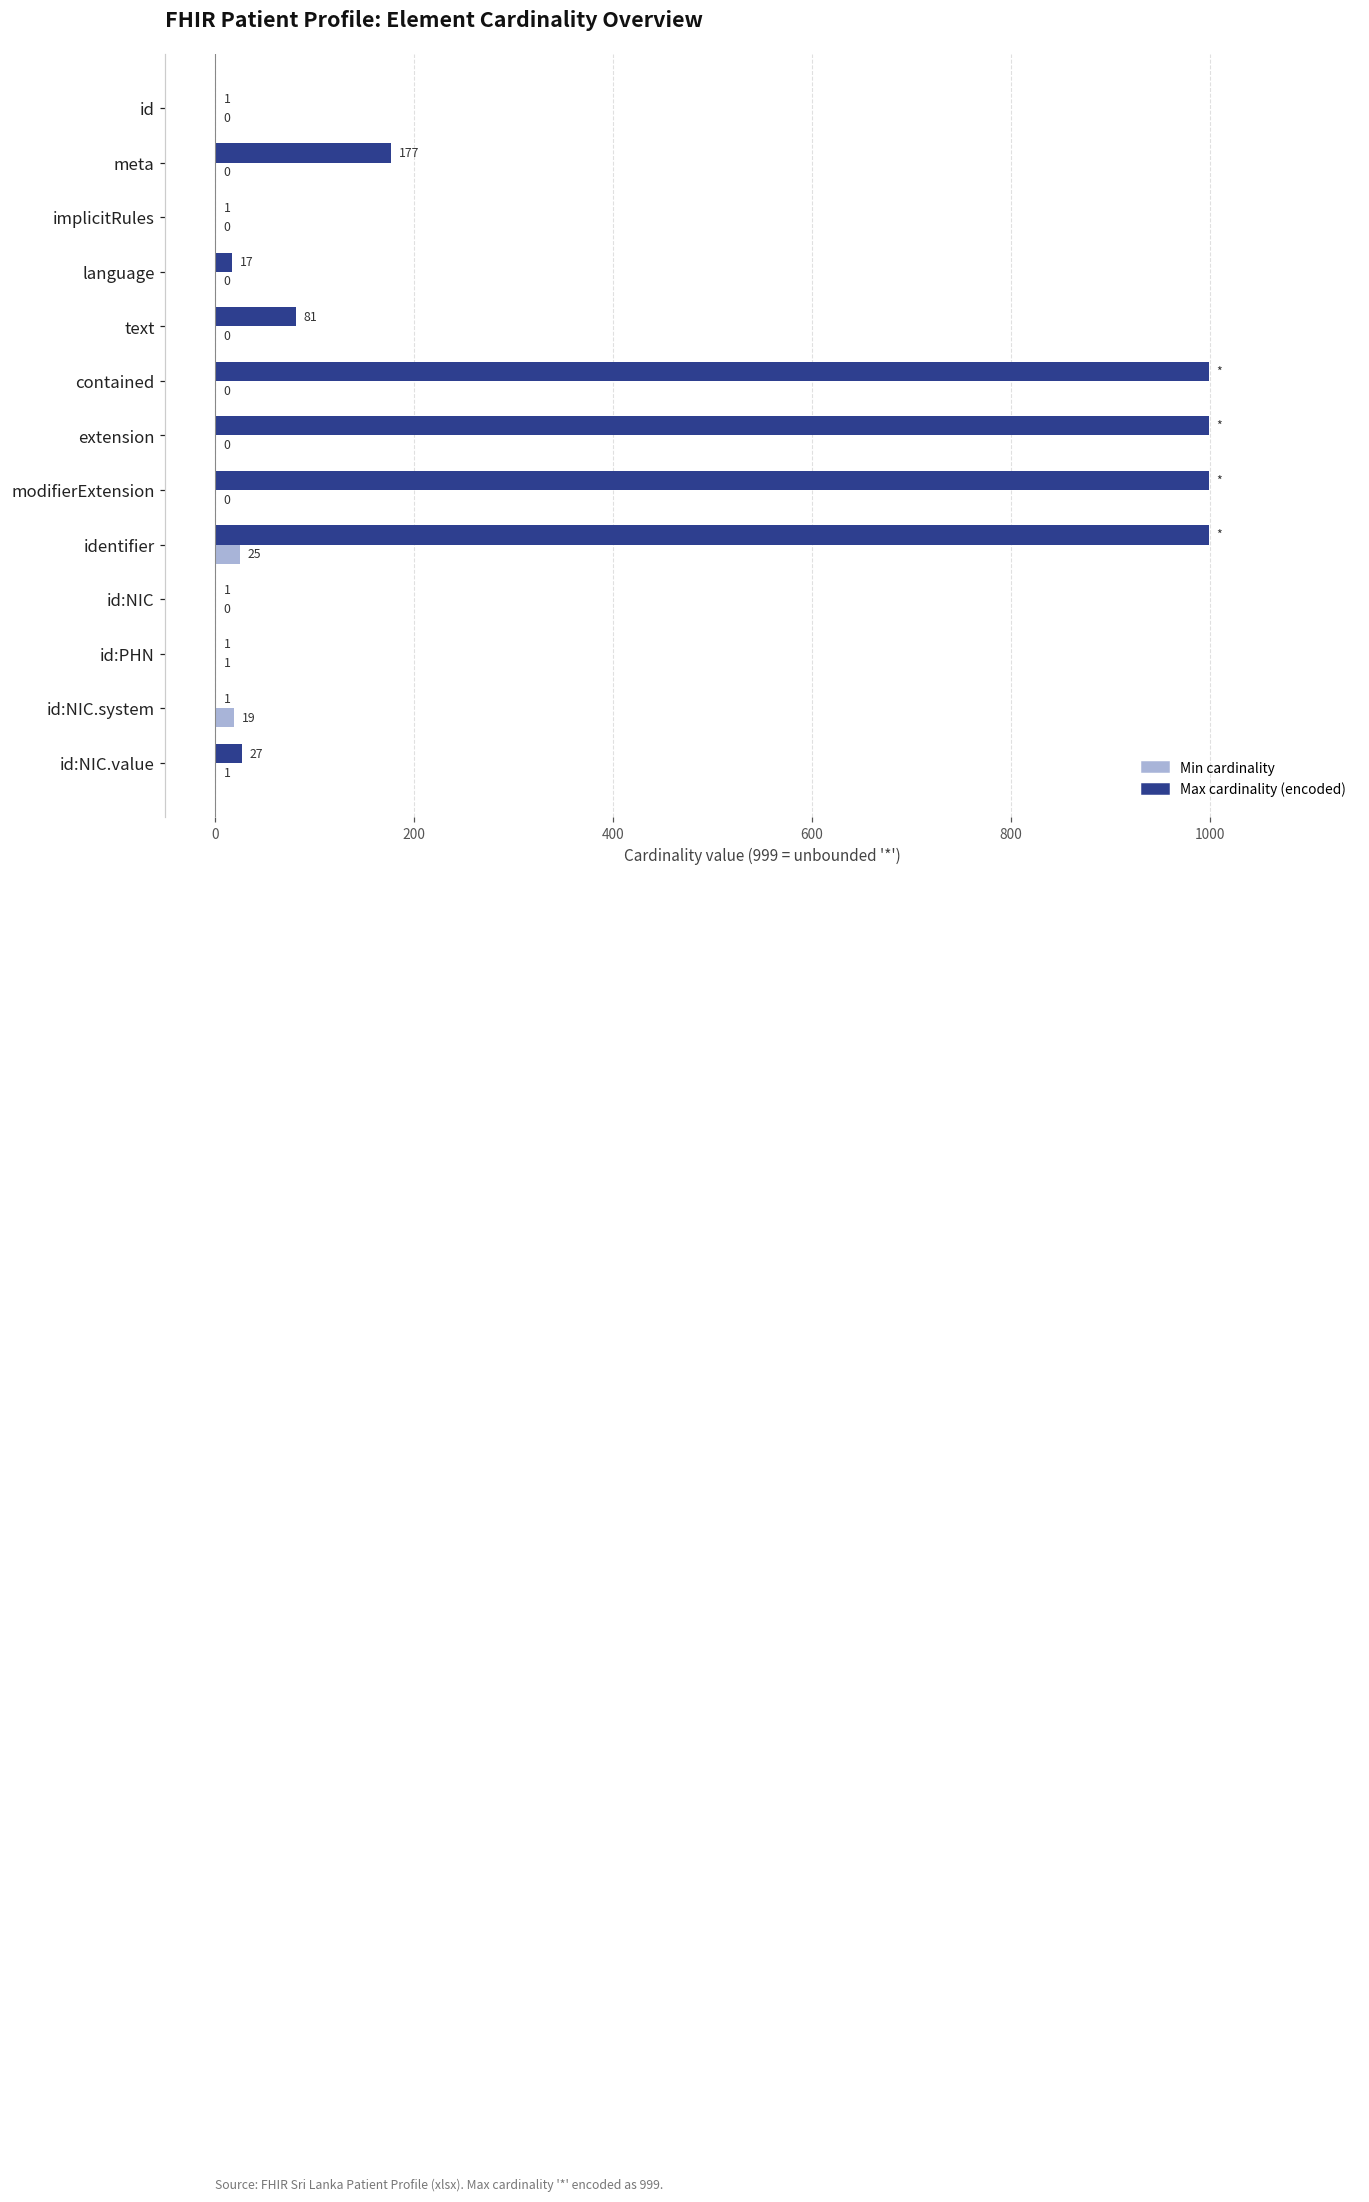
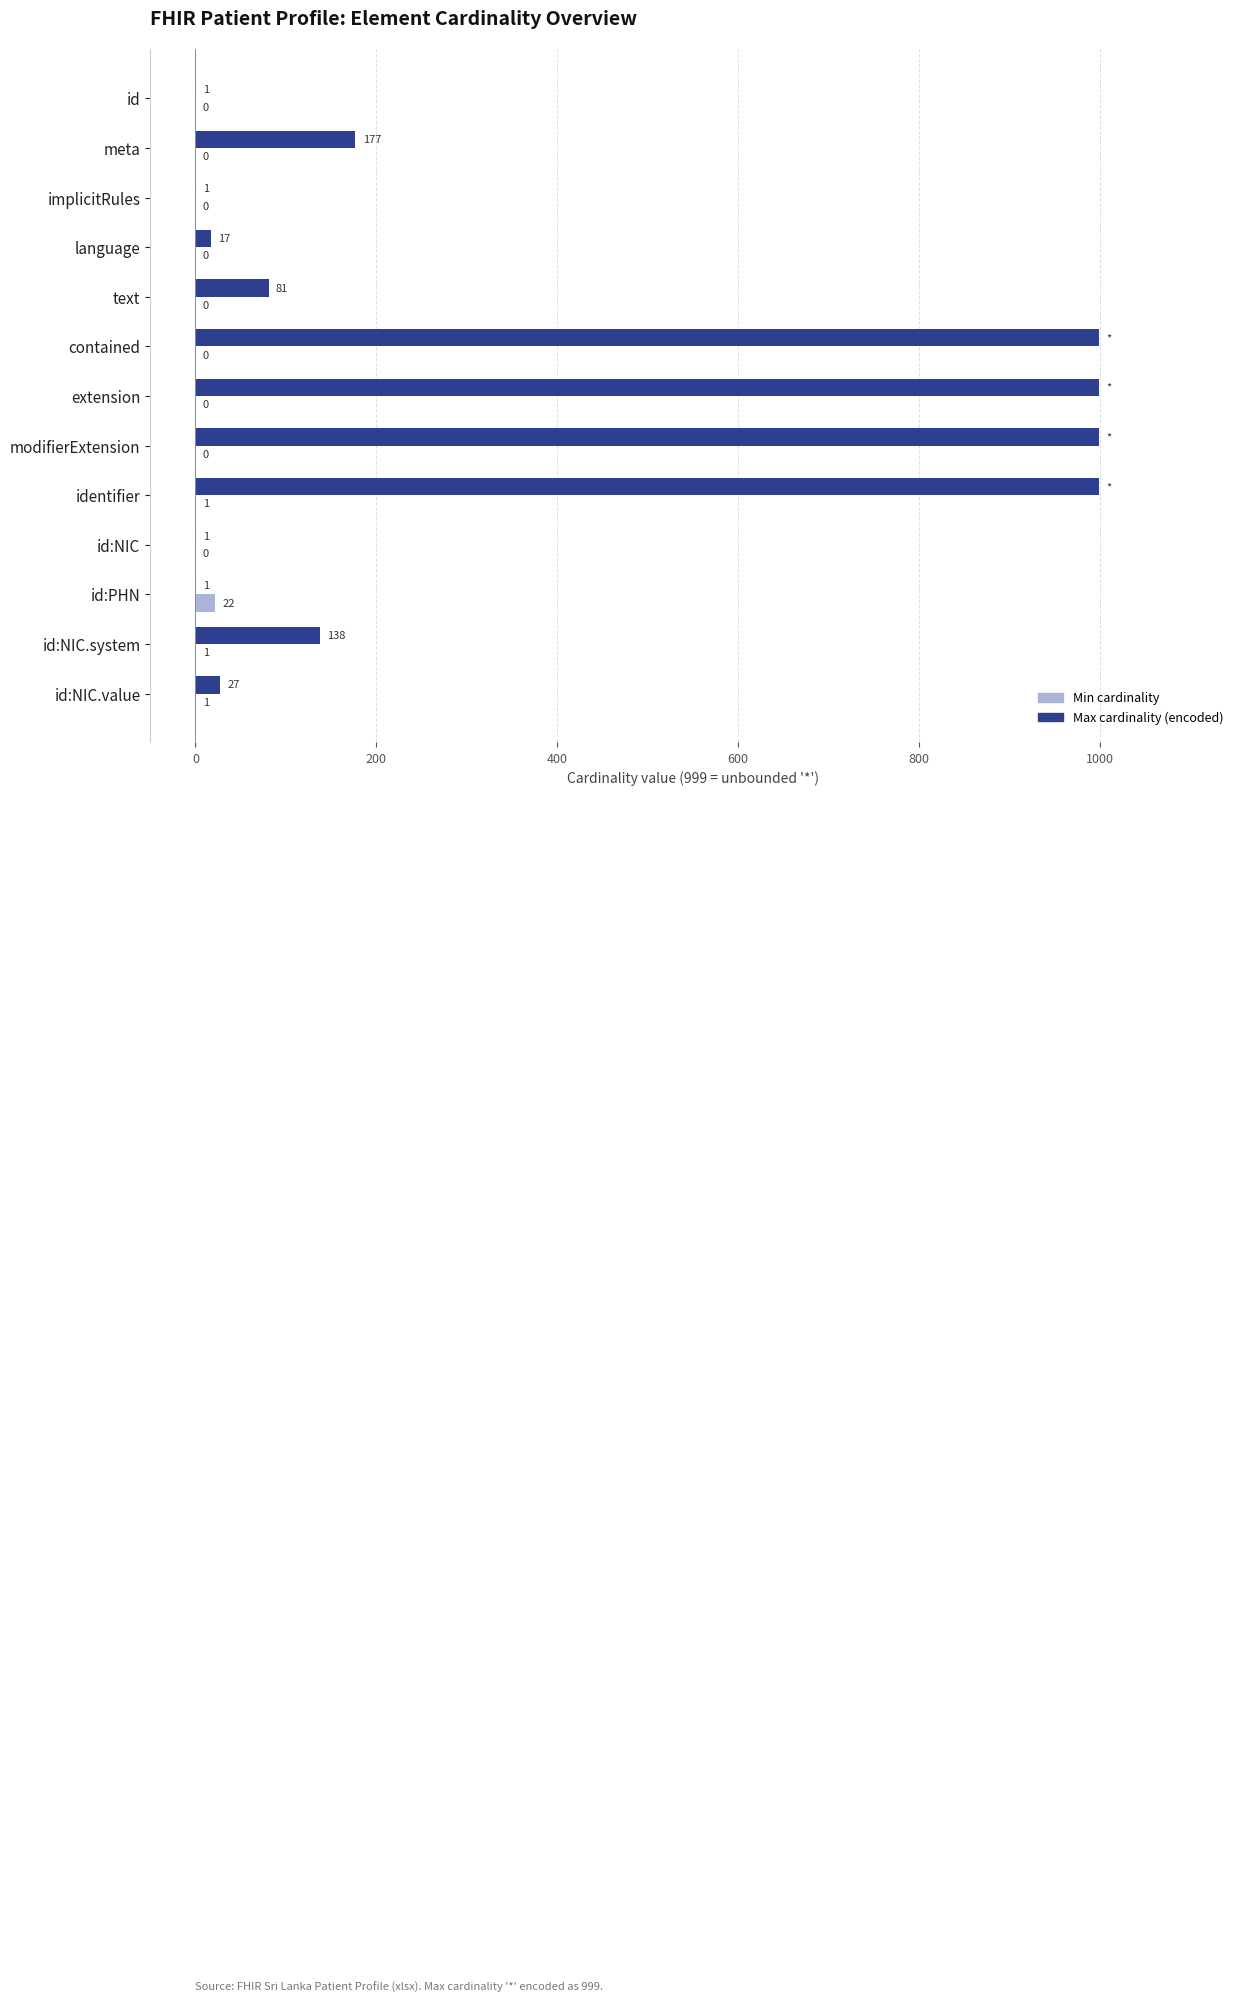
  {
    "Min cardinality": {
      "id": 0,
      "meta": 0,
      "implicitRules": 0,
      "language": 0,
      "text": 0,
      "contained": 0,
      "extension": 0,
      "modifierExtension": 0,
-     "identifier": 25,
+     "identifier": 1,
      "id:NIC": 0,
-     "id:PHN": 1,
-     "id:NIC.system": 19,
+     "id:PHN": 22,
+     "id:NIC.system": 1,
      "id:NIC.value": 1
    },
    "Max cardinality (encoded)": {
      "id": 1,
      "meta": 177,
      "implicitRules": 1,
      "language": 17,
      "text": 81,
      "id:NIC": 1,
      "id:PHN": 1,
-     "id:NIC.system": 1,
+     "id:NIC.system": 138,
      "id:NIC.value": 27
    }
  }
